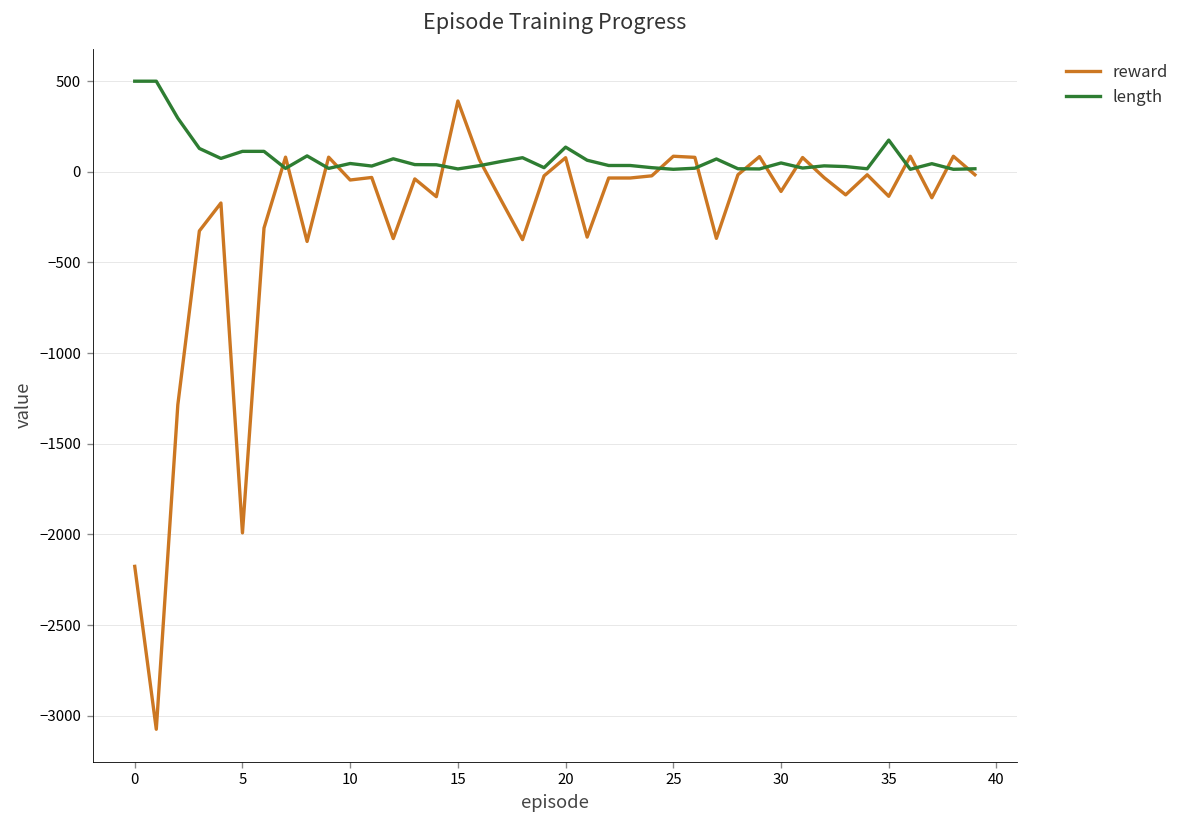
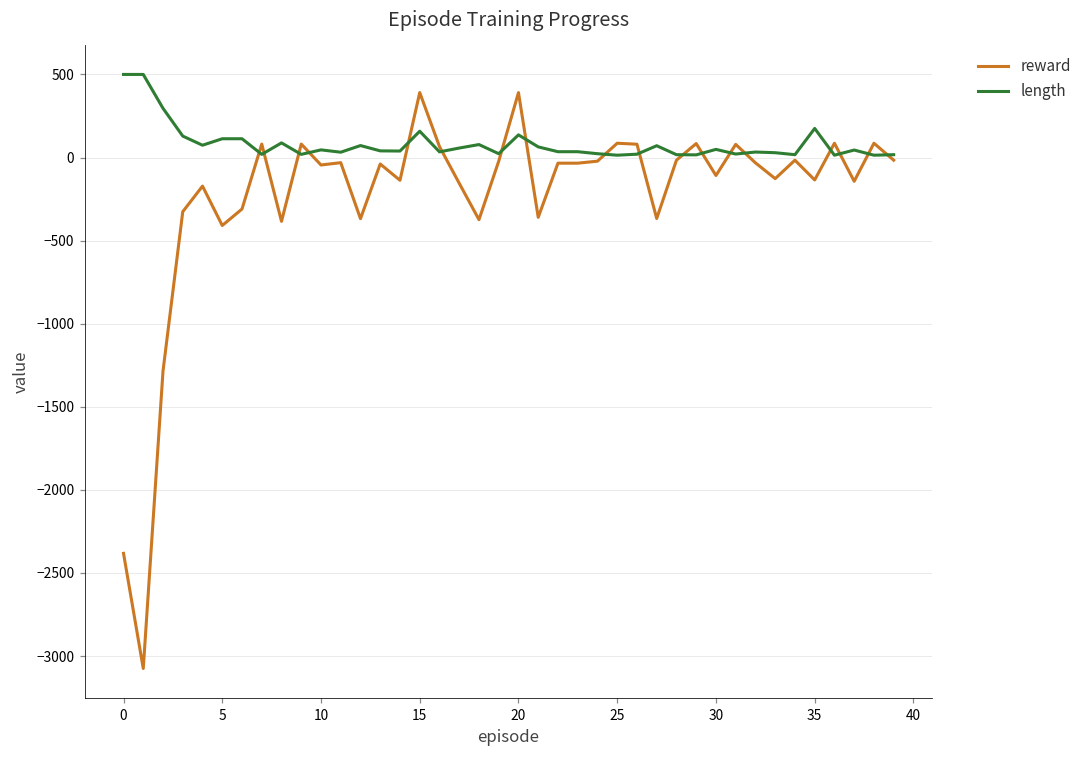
  {
    "reward": {
-     "0": -2180,
-     "5": -1990,
+     "0": -2380,
+     "5": -410,
      "10": -50,
      "15": 390,
-     "20": 80,
+     "20": 390,
      "25": 90,
      "30": -110,
      "35": -140
    },
    "length": {
      "0": 500,
      "5": 110,
      "10": 50,
-     "15": 20,
+     "15": 160,
      "20": 140,
      "25": 10,
      "30": 50,
      "35": 180
    }
  }
